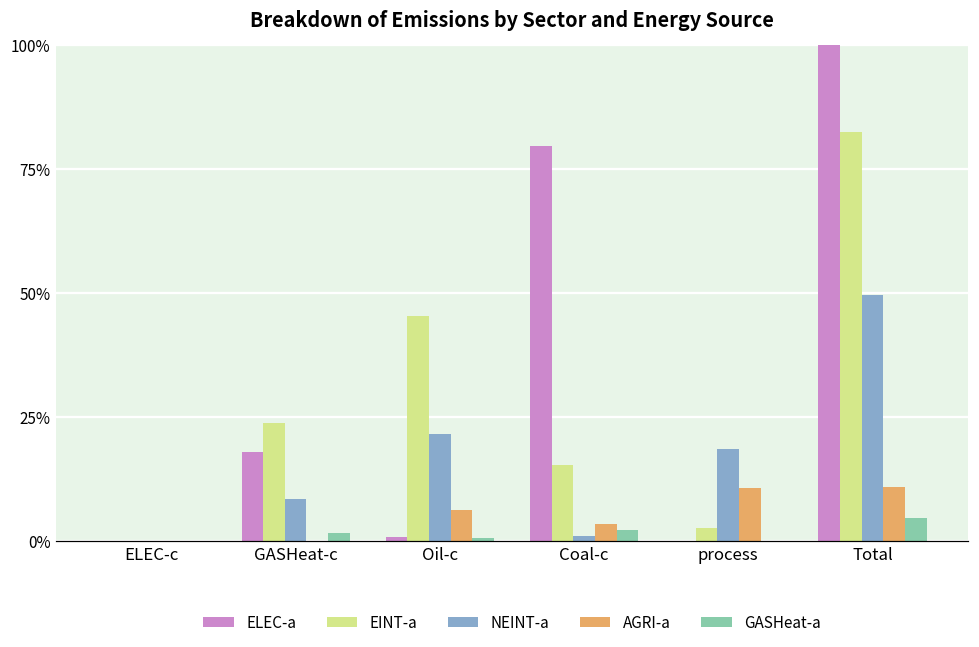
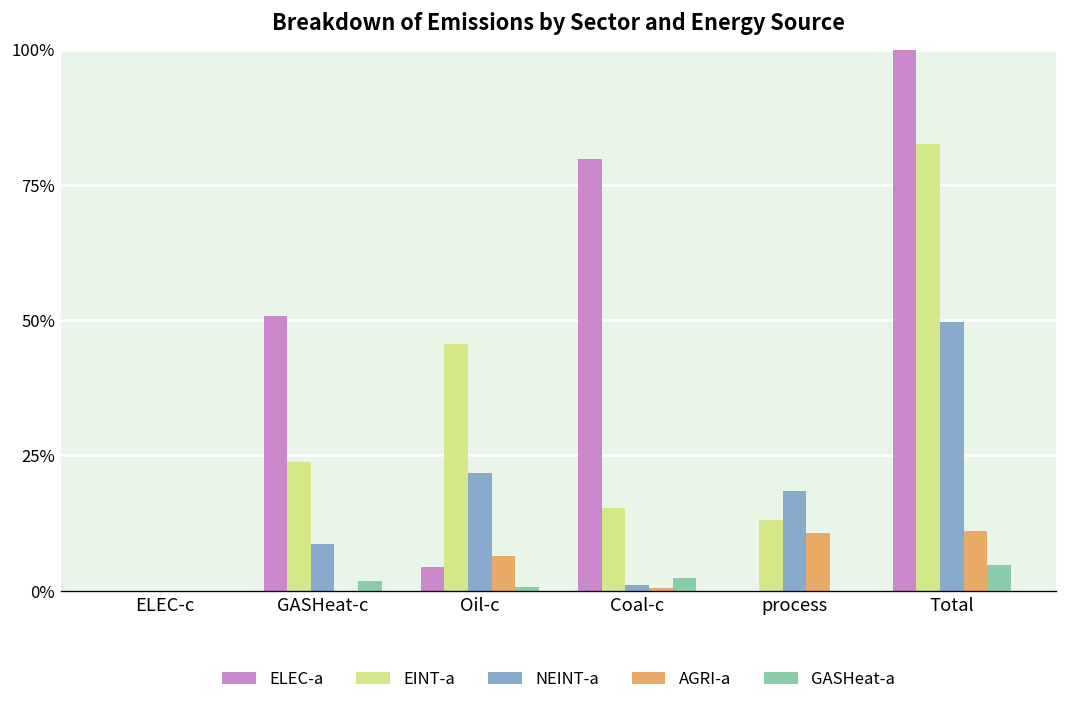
  {
    "ELEC-a": {
      "ELEC-c": "0%",
-     "GASHeat-c": "18%",
-     "Oil-c": "1%",
+     "GASHeat-c": "51%",
+     "Oil-c": "4%",
      "Coal-c": "80%",
      "Total": "100%"
    },
    "EINT-a": {
      "ELEC-c": "0%",
      "GASHeat-c": "24%",
      "Oil-c": "45%",
      "Coal-c": "15%",
-     "process": "3%",
+     "process": "13%",
      "Total": "82%"
    },
    "AGRI-a": {
      "ELEC-c": "0%",
      "Oil-c": "6%",
-     "Coal-c": "4%",
+     "Coal-c": "0%",
      "process": "11%",
      "Total": "11%"
    }
  }
